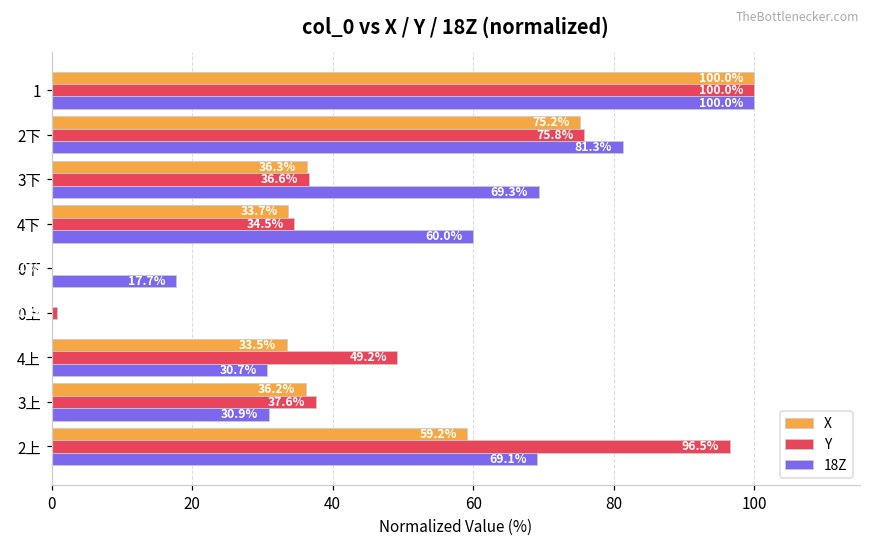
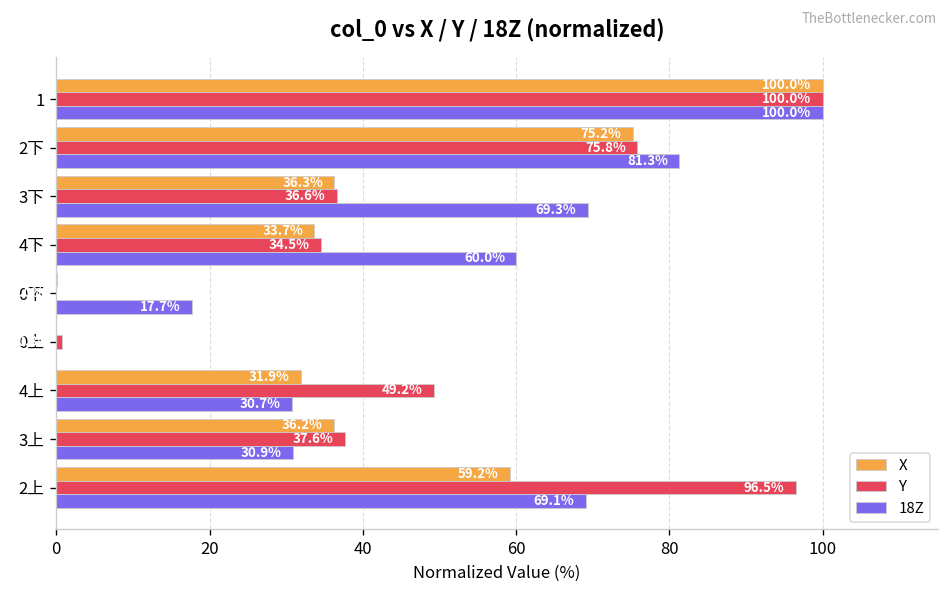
  {
    "X": {
      "1": "100.0%",
      "2下": "75.2%",
      "3下": "36.3%",
      "4下": "33.7%",
-     "4上": "33.5%",
+     "4上": "31.9%",
      "3上": "36.2%",
      "2上": "59.2%"
    },
    "Y": {
      "1": "100.0%",
      "2下": "75.8%",
      "3下": "36.6%",
      "4下": "34.5%",
      "4上": "49.2%",
      "3上": "37.6%",
      "2上": "96.5%"
    },
    "18Z": {
      "1": "100.0%",
      "2下": "81.3%",
      "3下": "69.3%",
      "4下": "60.0%",
      "0下": "17.7%",
      "4上": "30.7%",
      "3上": "30.9%",
      "2上": "69.1%"
    }
  }
